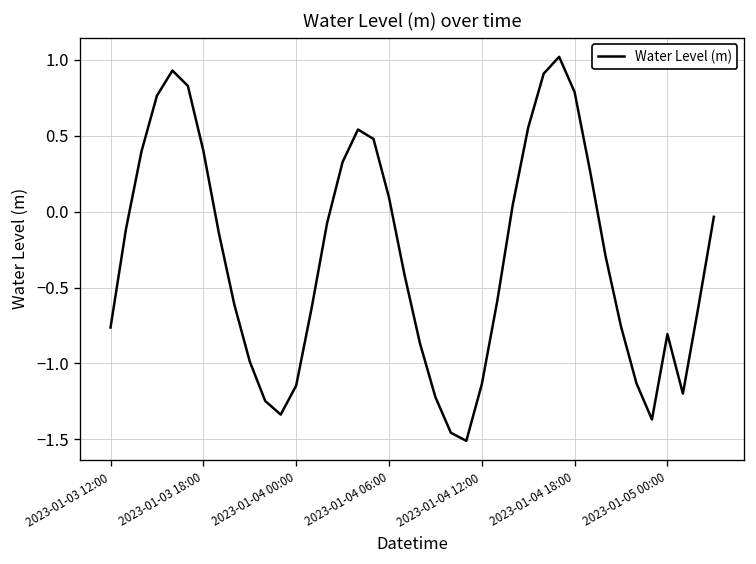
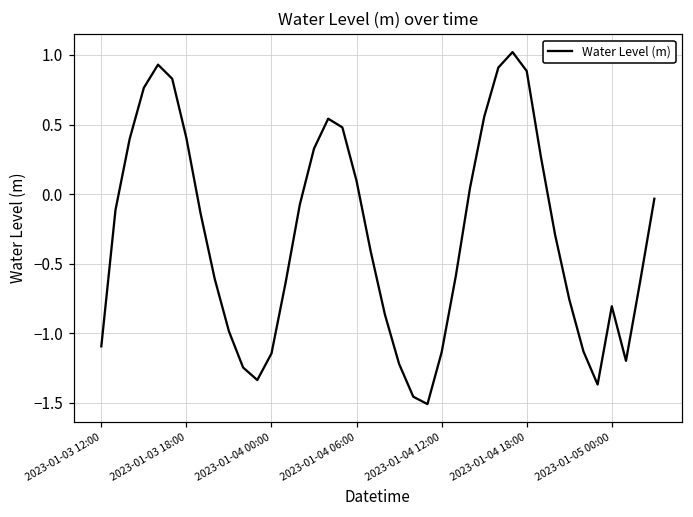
  {
-   "2023-01-03 12:00": -0.76,
+   "2023-01-03 12:00": -1.09,
    "2023-01-03 18:00": 0.40,
    "2023-01-04 00:00": -1.15,
    "2023-01-04 06:00": 0.09,
    "2023-01-04 12:00": -1.14,
-   "2023-01-04 18:00": 0.79,
+   "2023-01-04 18:00": 0.88,
    "2023-01-05 00:00": -0.81
  }
